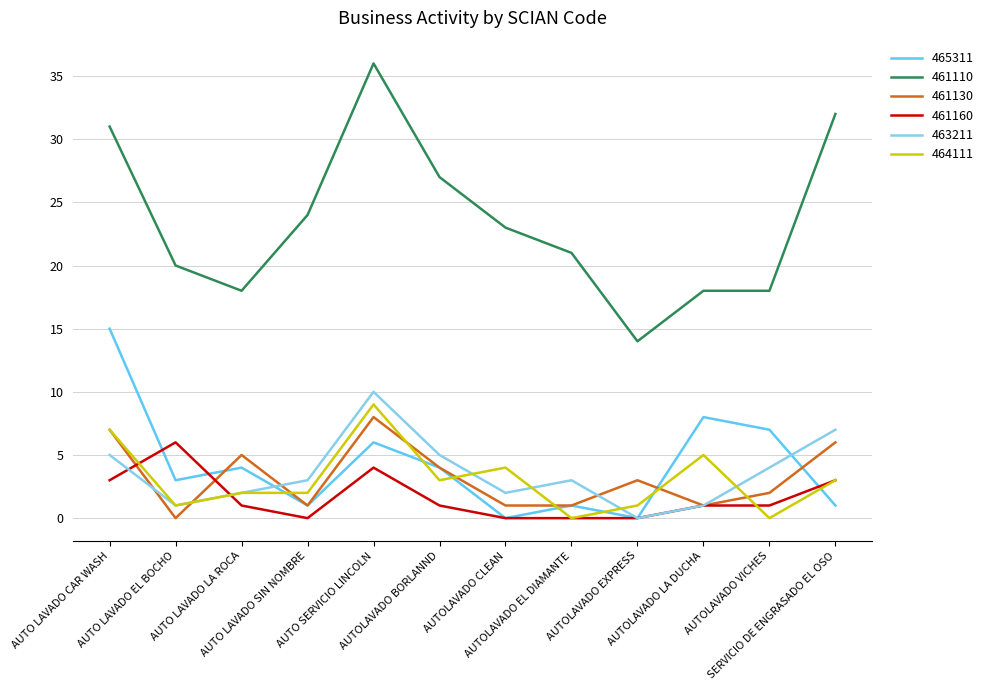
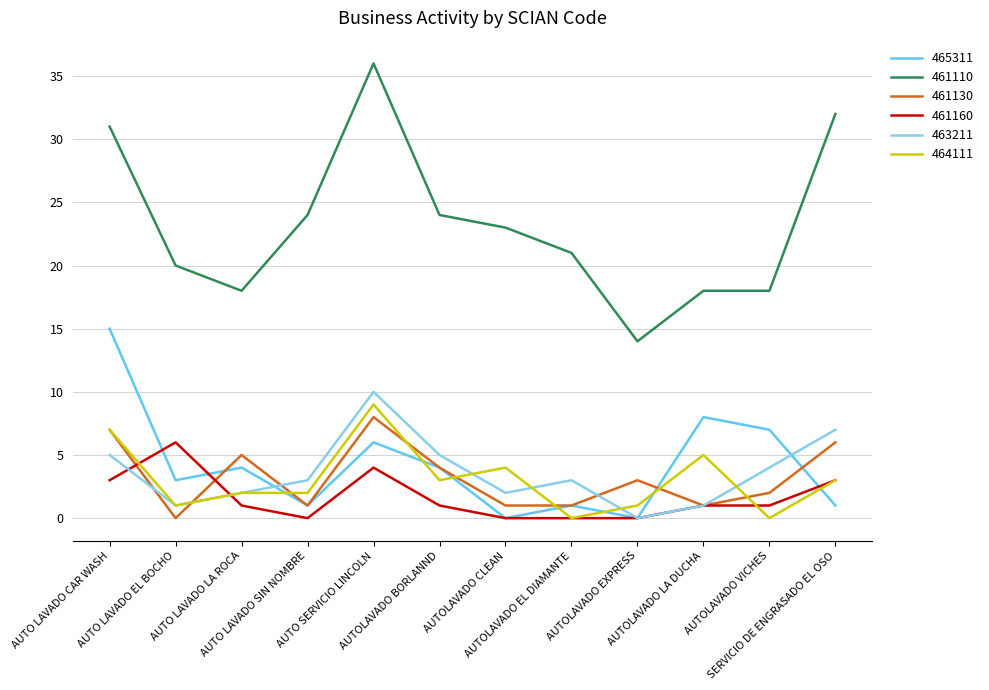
  {
    "461110": {
      "AUTO LAVADO CAR WASH": 31,
      "AUTO LAVADO EL BOCHO": 20,
      "AUTO LAVADO LA ROCA": 18,
      "AUTO LAVADO SIN NOMBRE": 24,
      "AUTO SERVICIO LINCOLN": 36,
-     "AUTOLAVADO BORLANND": 27,
+     "AUTOLAVADO BORLANND": 24,
      "AUTOLAVADO CLEAN": 23,
      "AUTOLAVADO EL DIAMANTE": 21,
      "AUTOLAVADO EXPRESS": 14,
      "AUTOLAVADO LA DUCHA": 18,
      "AUTOLAVADO VICHES": 18,
      "SERVICIO DE ENGRASADO EL OSO": 32
    },
    "461130": {
      "AUTO LAVADO EL BOCHO": 0,
      "AUTO LAVADO LA ROCA": 5,
      "AUTO SERVICIO LINCOLN": 8,
      "AUTOLAVADO CLEAN": 1,
      "AUTOLAVADO EXPRESS": 3,
      "AUTOLAVADO VICHES": 2,
      "SERVICIO DE ENGRASADO EL OSO": 6
    },
    "461160": {
      "AUTO LAVADO CAR WASH": 3,
      "AUTO LAVADO EL BOCHO": 6,
      "AUTO LAVADO LA ROCA": 1,
      "AUTO LAVADO SIN NOMBRE": 0,
      "AUTO SERVICIO LINCOLN": 4,
      "AUTOLAVADO BORLANND": 1,
      "AUTOLAVADO VICHES": 1
    },
    "464111": {
      "AUTO LAVADO SIN NOMBRE": 2,
      "AUTO SERVICIO LINCOLN": 9,
      "AUTOLAVADO BORLANND": 3,
      "AUTOLAVADO CLEAN": 4,
      "AUTOLAVADO EXPRESS": 1,
      "AUTOLAVADO LA DUCHA": 5,
      "AUTOLAVADO VICHES": 0
    }
  }
